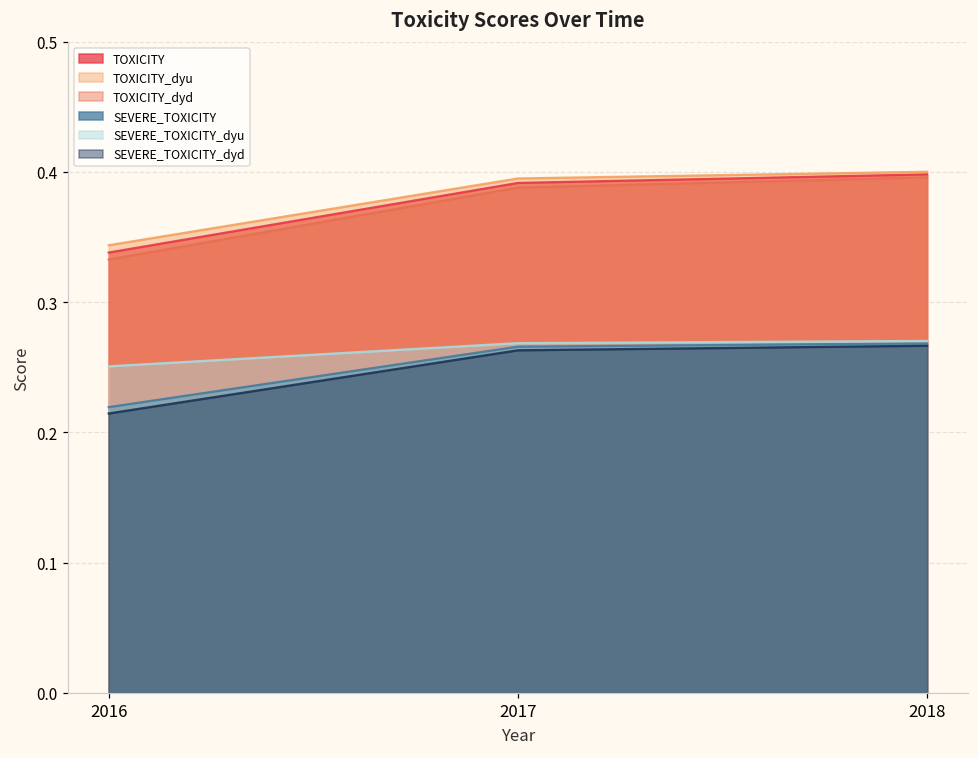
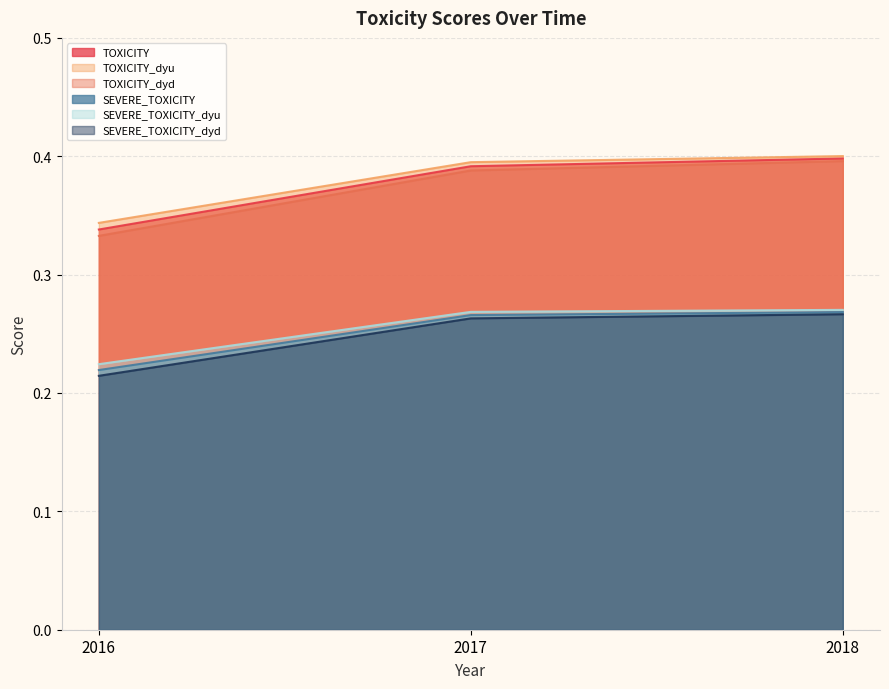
  {
    "SEVERE_TOXICITY_dyu": {
-     "2016": 0.251,
+     "2016": 0.224,
      "2017": 0.269
    }
  }
